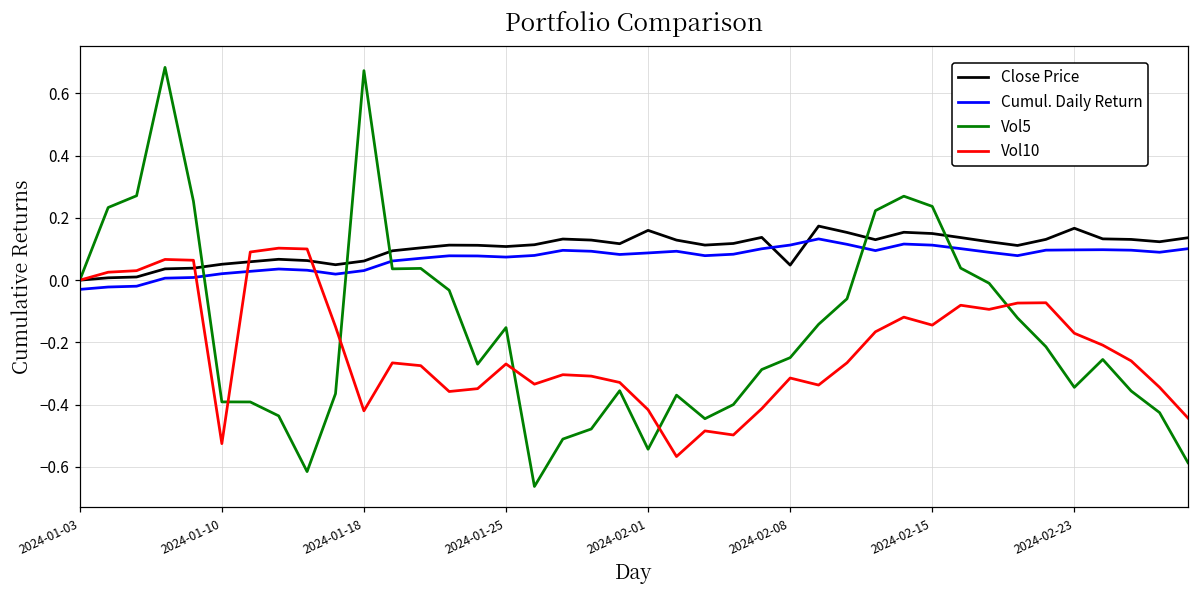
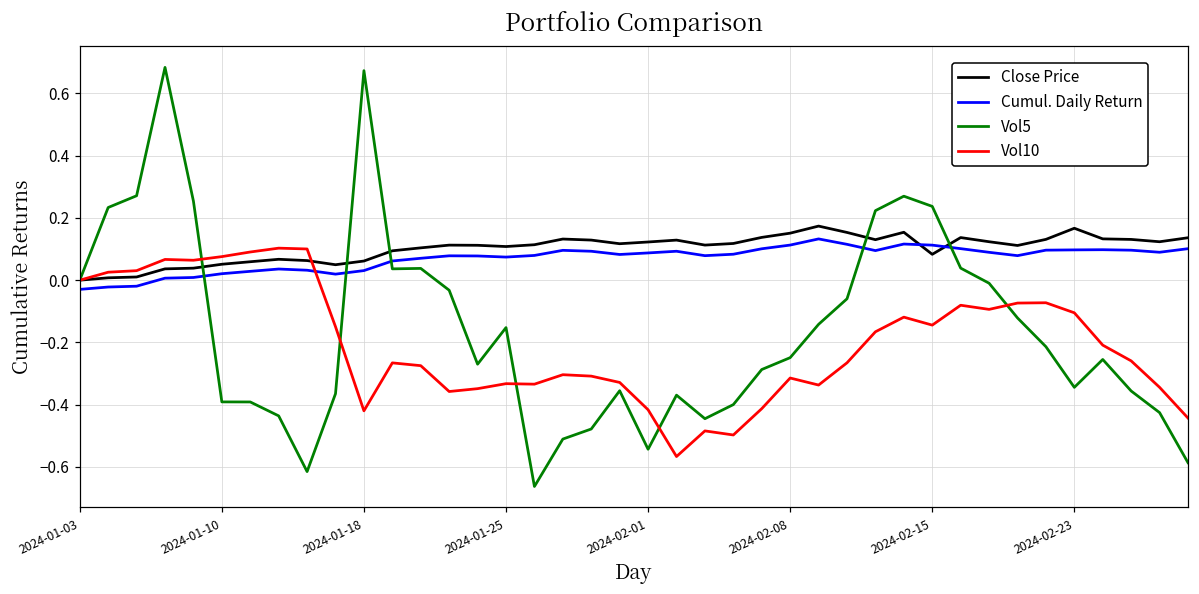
  {
    "Close Price": {
      "2024-01-10": 0.05,
      "2024-01-18": 0.06,
      "2024-01-25": 0.11,
-     "2024-02-01": 0.16,
-     "2024-02-08": 0.05,
-     "2024-02-15": 0.15,
+     "2024-02-01": 0.12,
+     "2024-02-08": 0.15,
+     "2024-02-15": 0.08,
      "2024-02-23": 0.17
    },
    "Cumul. Daily Return": {
      "2024-01-03": -0.03,
      "2024-01-10": 0.02,
      "2024-01-18": 0.03,
      "2024-01-25": 0.07,
      "2024-02-01": 0.09,
      "2024-02-08": 0.11,
      "2024-02-15": 0.11,
      "2024-02-23": 0.10
    },
    "Vol5": {
      "2024-01-10": -0.39,
      "2024-01-18": 0.67,
      "2024-01-25": -0.15,
      "2024-02-01": -0.54,
      "2024-02-08": -0.25,
      "2024-02-15": 0.24,
      "2024-02-23": -0.34
    },
    "Vol10": {
-     "2024-01-10": -0.53,
+     "2024-01-10": 0.08,
      "2024-01-18": -0.42,
-     "2024-01-25": -0.27,
+     "2024-01-25": -0.33,
      "2024-02-01": -0.42,
      "2024-02-08": -0.31,
      "2024-02-15": -0.14,
-     "2024-02-23": -0.17
+     "2024-02-23": -0.10
    }
  }
